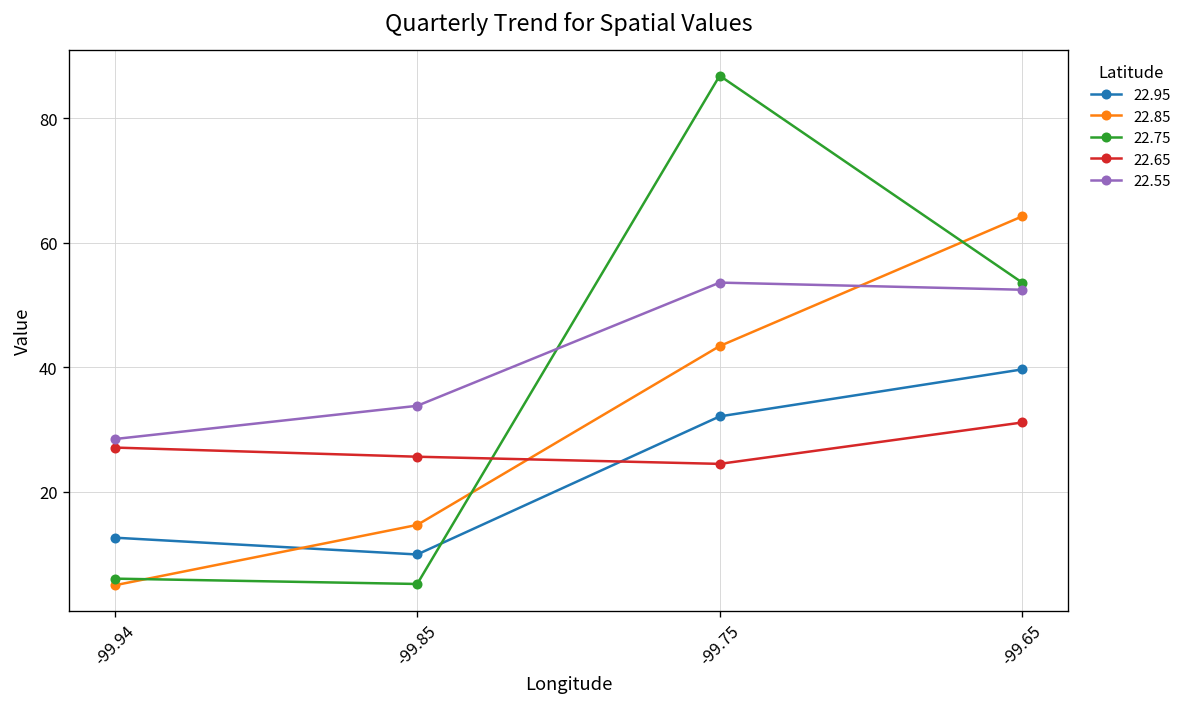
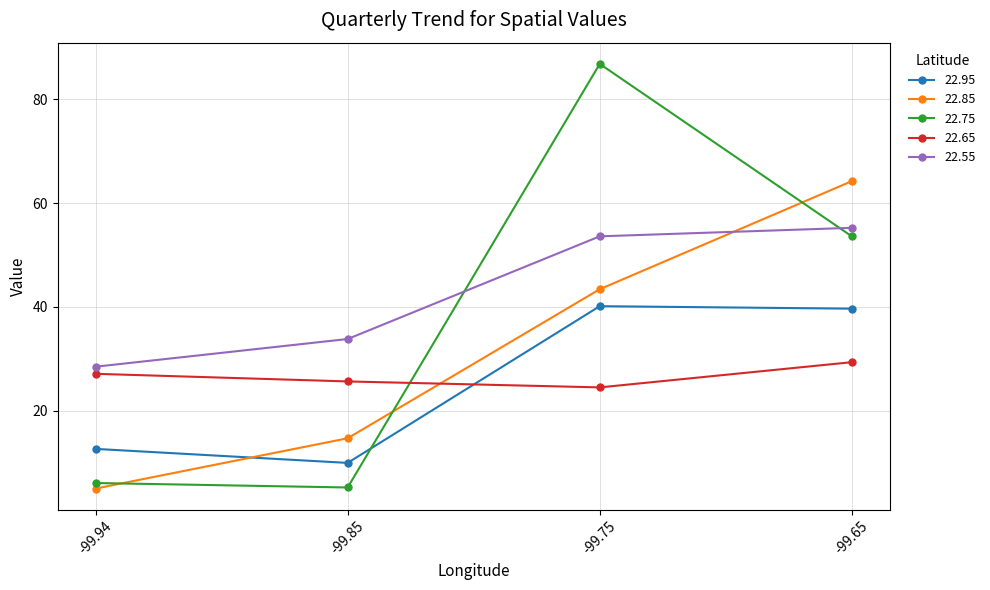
  {
    "22.95": {
      "-99.94": 13,
      "-99.85": 10,
-     "-99.75": 32,
+     "-99.75": 40,
      "-99.65": 40
    },
    "22.85": {
      "-99.94": 5,
      "-99.85": 15,
      "-99.75": 43,
      "-99.65": 64
    },
    "22.75": {
      "-99.94": 6,
      "-99.85": 5,
      "-99.75": 87,
      "-99.65": 54
    },
    "22.65": {
      "-99.94": 27,
      "-99.85": 26,
      "-99.75": 24,
-     "-99.65": 31
+     "-99.65": 29
    },
    "22.55": {
      "-99.94": 28,
      "-99.85": 34,
      "-99.75": 54,
-     "-99.65": 52
+     "-99.65": 55
    }
  }
